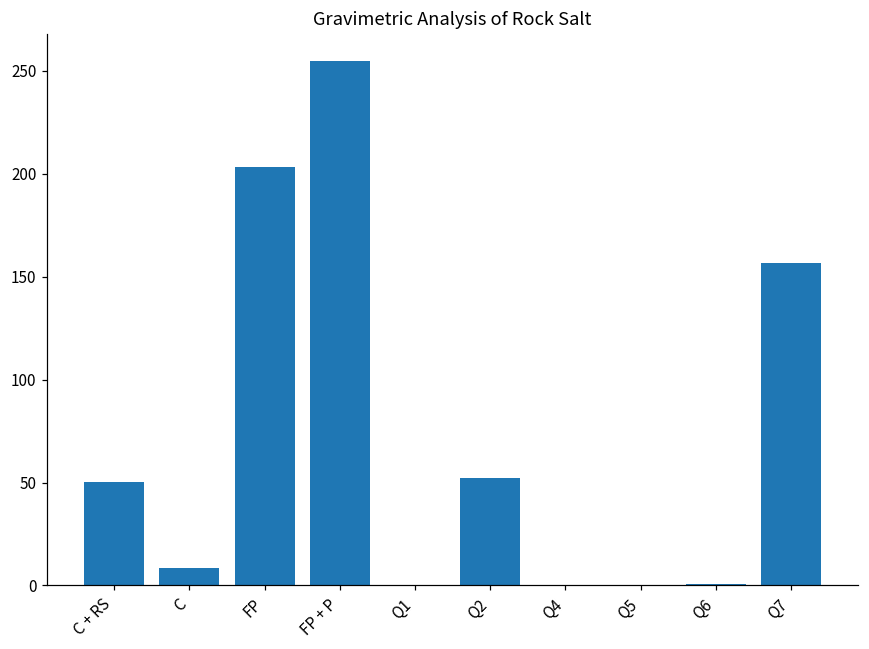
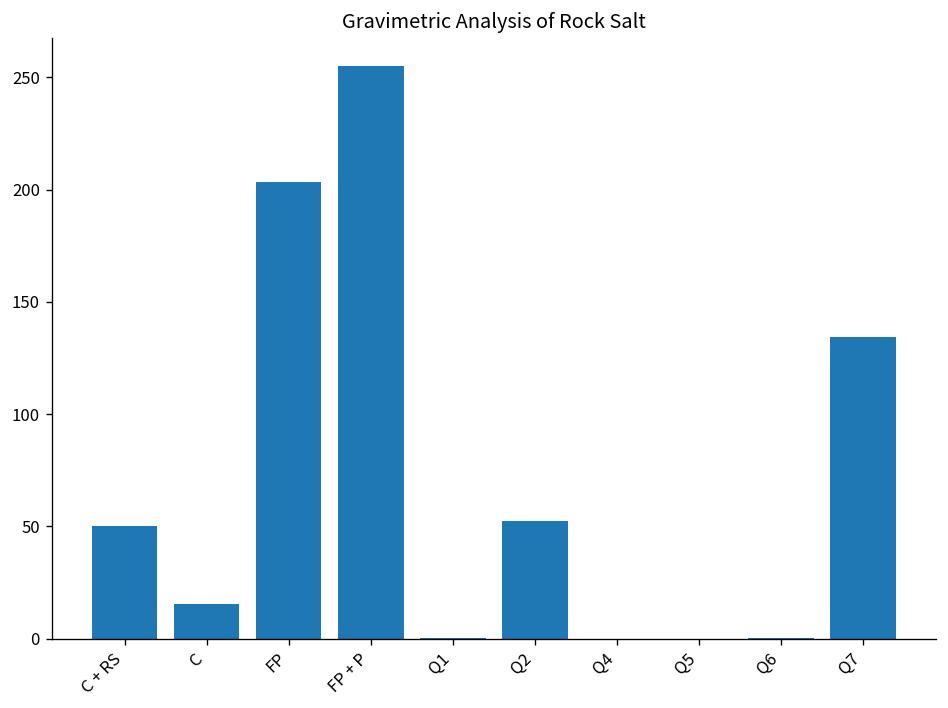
  {
    "C + RS": 50,
-   "C": 9,
+   "C": 15,
    "FP": 203,
    "FP + P": 255,
    "Q2": 52,
-   "Q7": 157
+   "Q7": 135
  }
